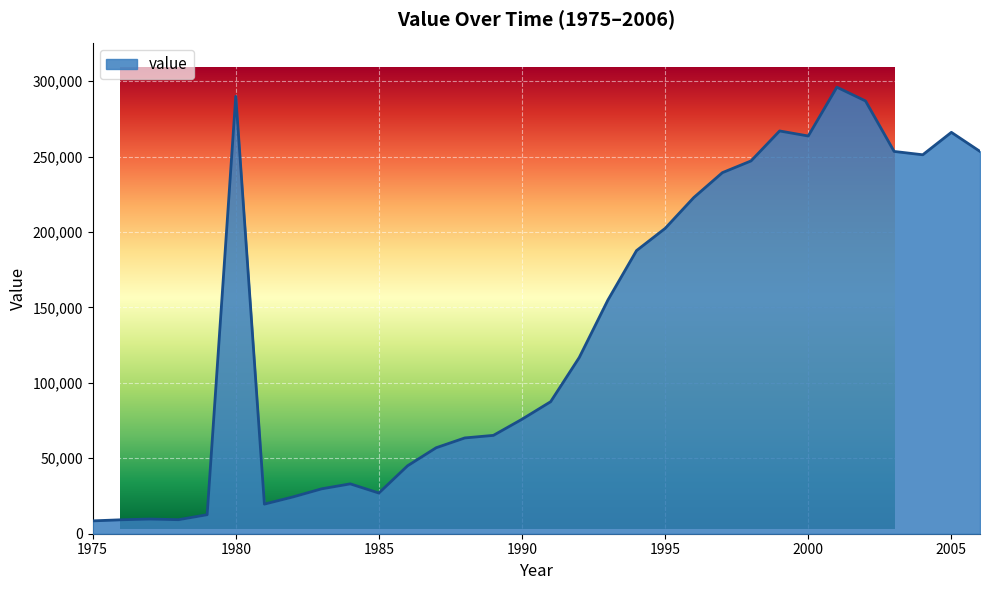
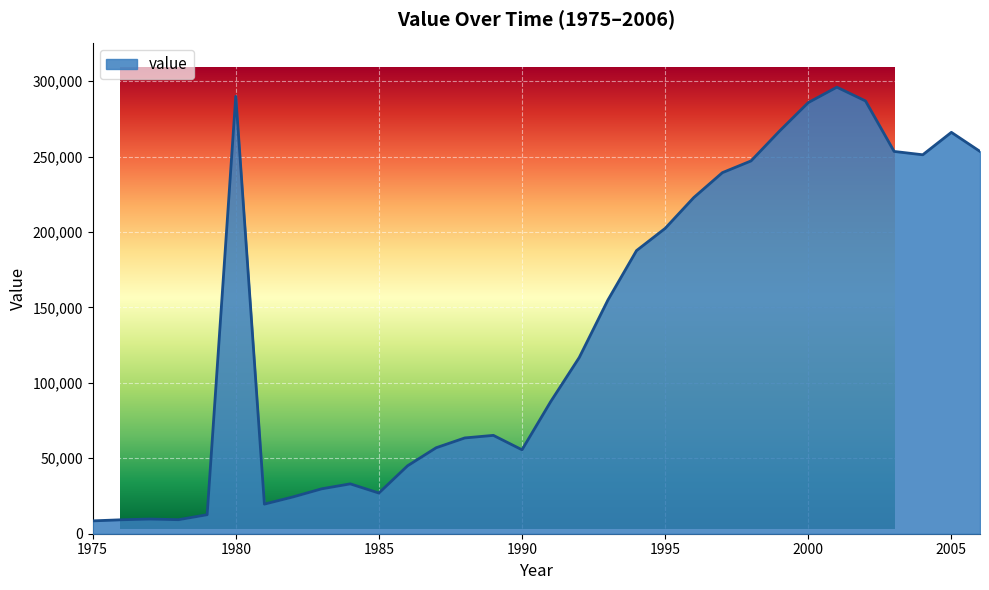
  {
    "Value Over Time (1975–2006)": {
      "1975": "9,000",
      "1980": "290,000",
      "1985": "27,000",
-     "1990": "76,000",
+     "1990": "56,000",
      "1995": "202,000",
-     "2000": "264,000",
+     "2000": "286,000",
      "2005": "266,000"
    }
  }
